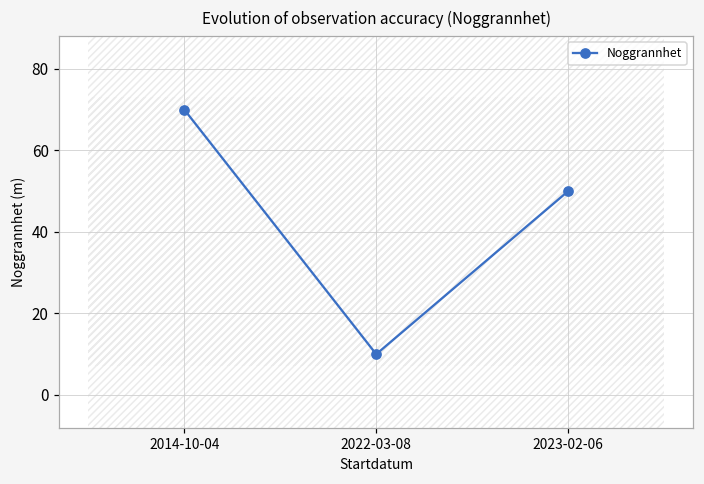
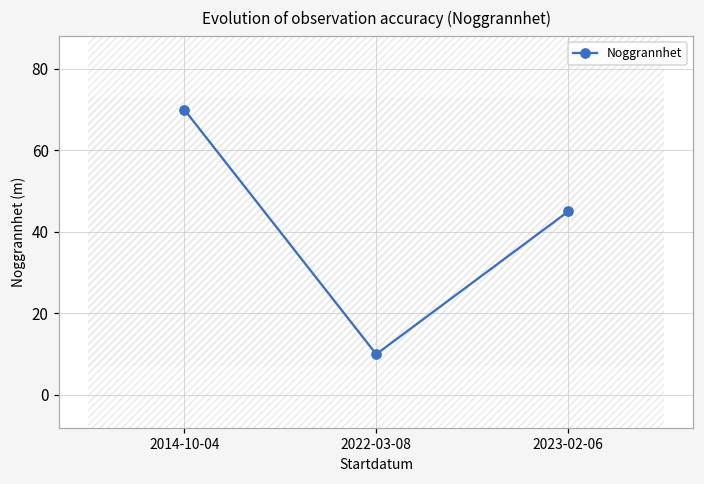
  {
    "Noggrannhet": {
      "2014-10-04": 70,
      "2022-03-08": 10,
-     "2023-02-06": 50
+     "2023-02-06": 45
    }
  }
